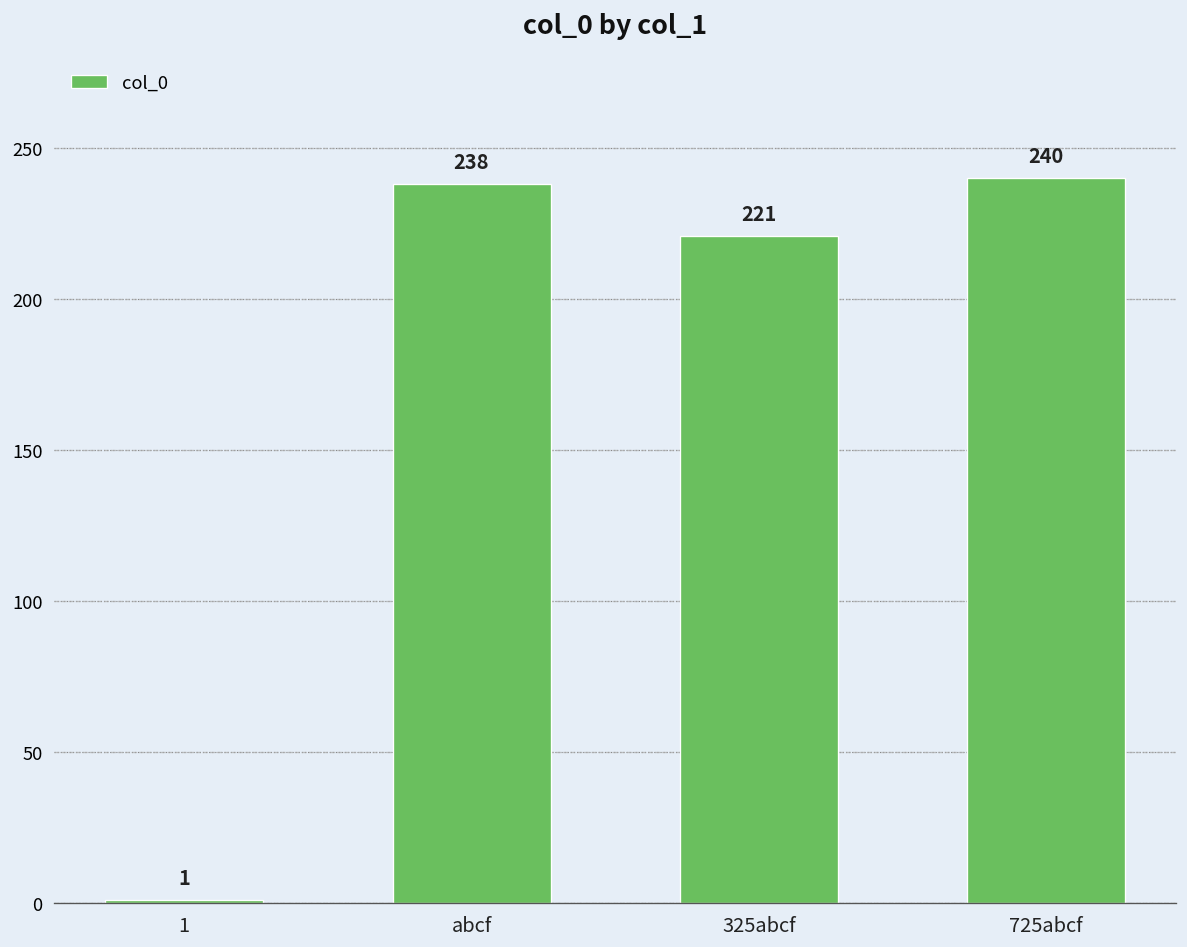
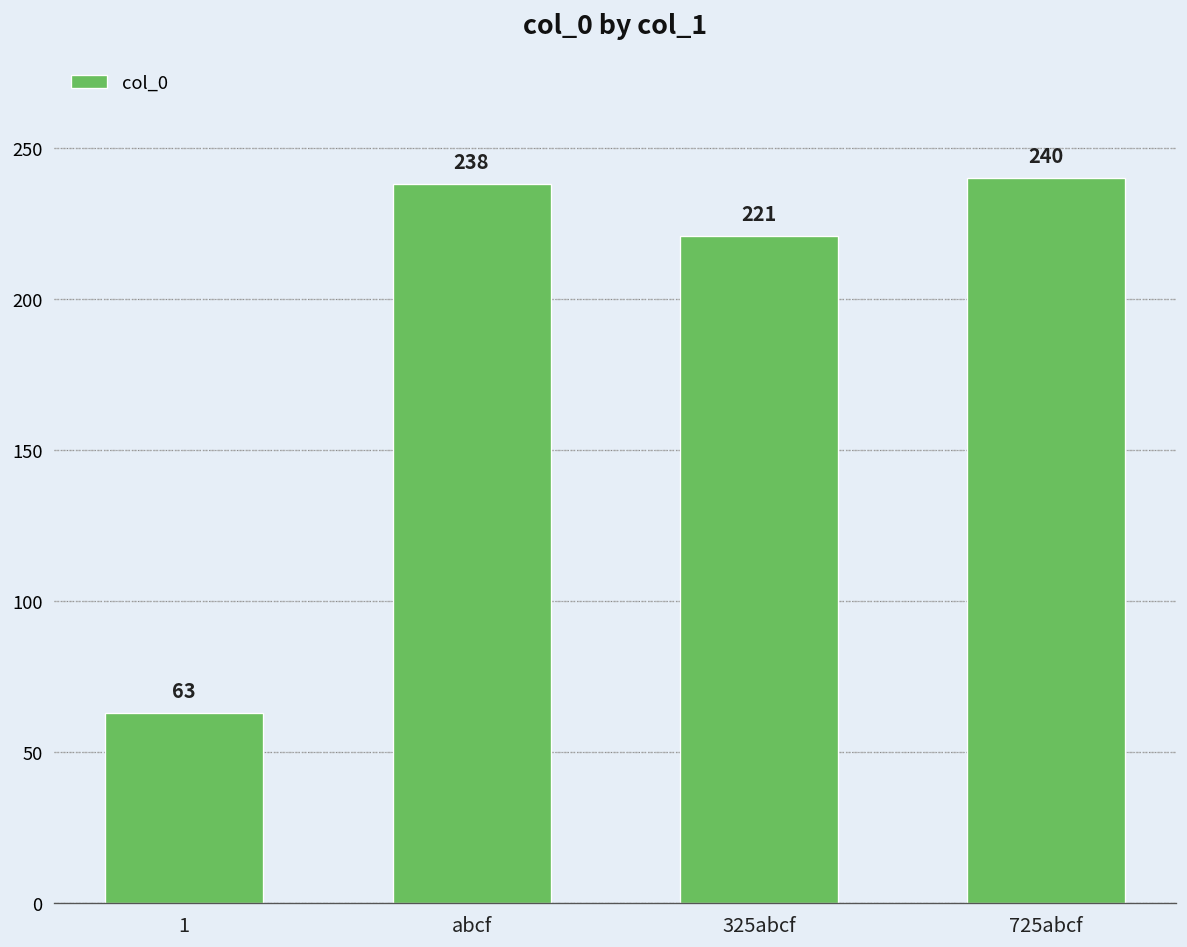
  {
-   "1": 1,
+   "1": 63,
    "abcf": 238,
    "325abcf": 221,
    "725abcf": 240
  }
